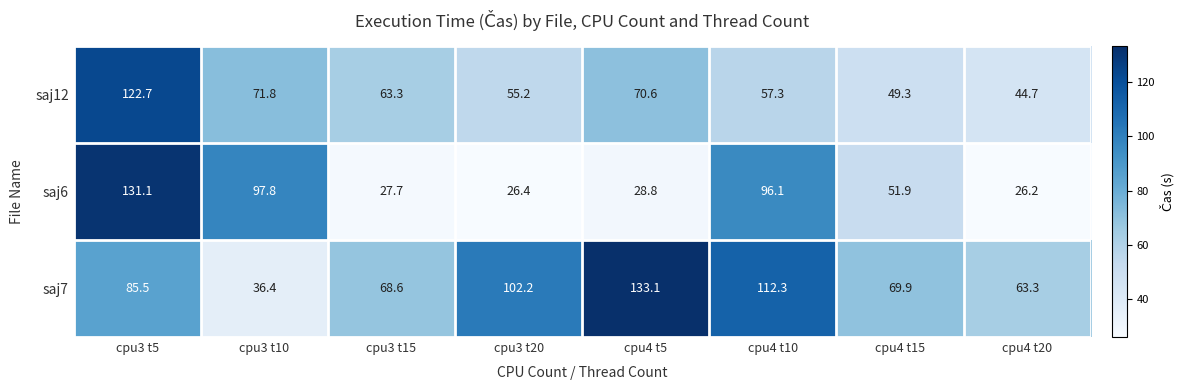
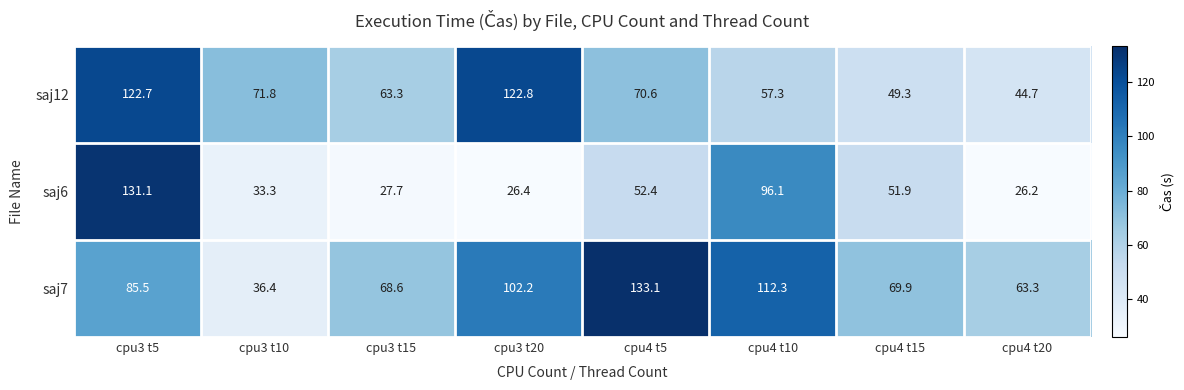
  {
    "saj12": {
      "cpu3 t5": 122.7,
      "cpu3 t10": 71.8,
      "cpu3 t15": 63.3,
-     "cpu3 t20": 55.2,
+     "cpu3 t20": 122.8,
      "cpu4 t5": 70.6,
      "cpu4 t10": 57.3,
      "cpu4 t15": 49.3,
      "cpu4 t20": 44.7
    },
    "saj6": {
      "cpu3 t5": 131.1,
-     "cpu3 t10": 97.8,
+     "cpu3 t10": 33.3,
      "cpu3 t15": 27.7,
      "cpu3 t20": 26.4,
-     "cpu4 t5": 28.8,
+     "cpu4 t5": 52.4,
      "cpu4 t10": 96.1,
      "cpu4 t15": 51.9,
      "cpu4 t20": 26.2
    },
    "saj7": {
      "cpu3 t5": 85.5,
      "cpu3 t10": 36.4,
      "cpu3 t15": 68.6,
      "cpu3 t20": 102.2,
      "cpu4 t5": 133.1,
      "cpu4 t10": 112.3,
      "cpu4 t15": 69.9,
      "cpu4 t20": 63.3
    }
  }
